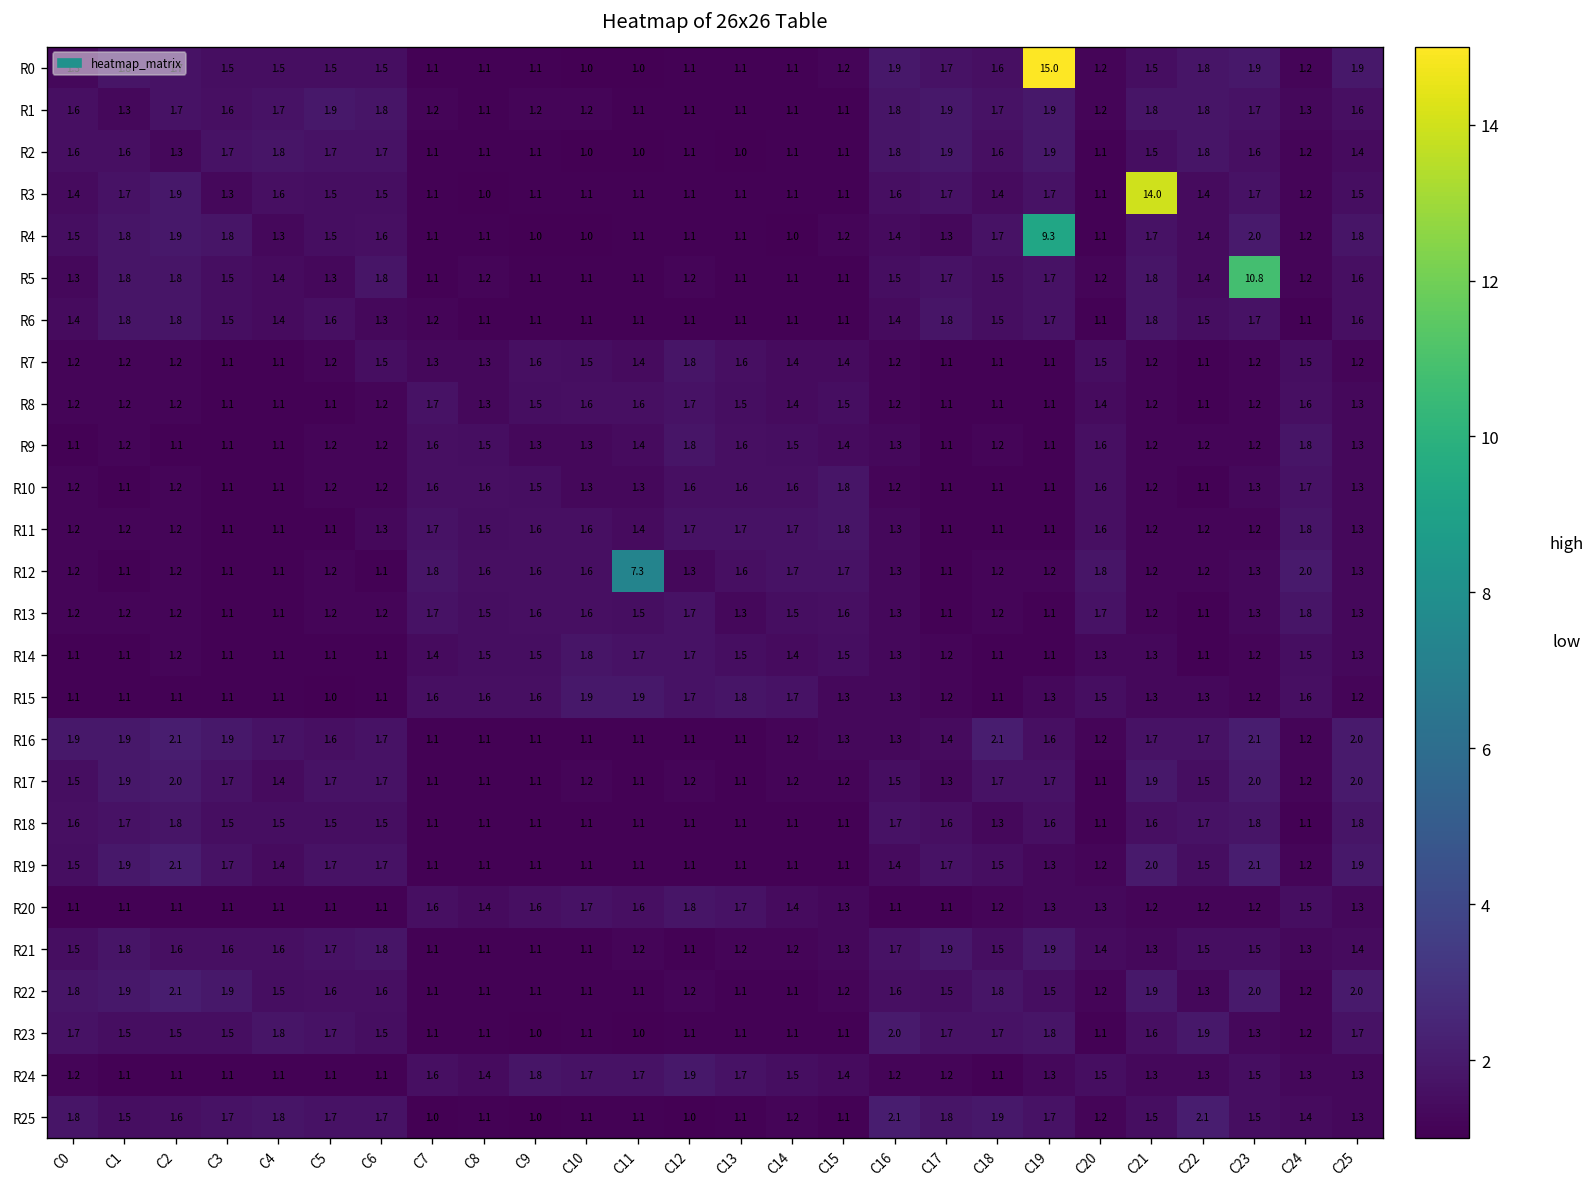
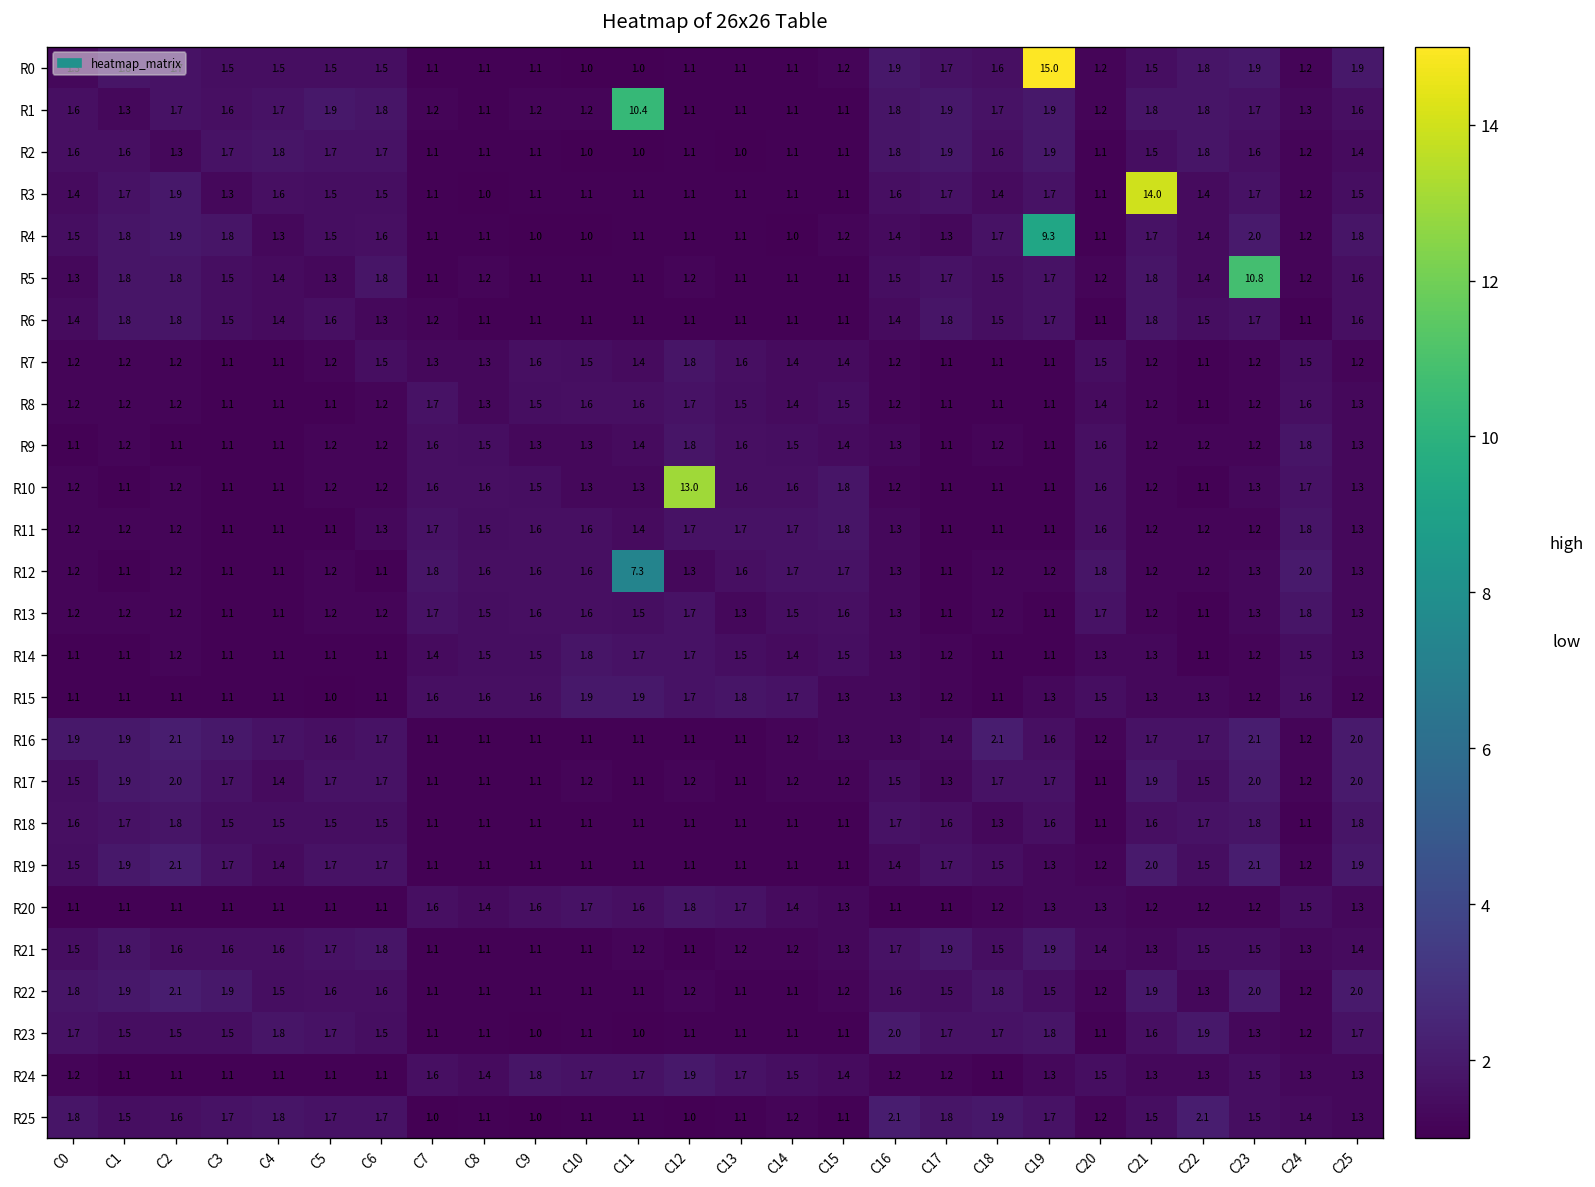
  {
    "R1": {
      "C0": 1.6,
      "C1": 1.3,
      "C2": 1.7,
      "C3": 1.6,
      "C4": 1.7,
      "C5": 1.9,
      "C6": 1.8,
      "C7": 1.2,
      "C8": 1.1,
      "C9": 1.2,
      "C10": 1.2,
-     "C11": 1.1,
+     "C11": 10.4,
      "C12": 1.1,
      "C13": 1.1,
      "C14": 1.1,
      "C15": 1.1,
      "C16": 1.8,
      "C17": 1.9,
      "C18": 1.7,
      "C19": 1.9,
      "C20": 1.2,
      "C21": 1.8,
      "C22": 1.8,
      "C23": 1.7,
      "C24": 1.3,
      "C25": 1.6
    },
    "R10": {
      "C0": 1.2,
      "C1": 1.1,
      "C2": 1.2,
      "C3": 1.1,
      "C4": 1.1,
      "C5": 1.2,
      "C6": 1.2,
      "C7": 1.6,
      "C8": 1.6,
      "C9": 1.5,
      "C10": 1.3,
      "C11": 1.3,
-     "C12": 1.6,
+     "C12": 13.0,
      "C13": 1.6,
      "C14": 1.6,
      "C15": 1.8,
      "C16": 1.2,
      "C17": 1.1,
      "C18": 1.1,
      "C19": 1.1,
      "C20": 1.6,
      "C21": 1.2,
      "C22": 1.1,
      "C23": 1.3,
      "C24": 1.7,
      "C25": 1.3
    }
  }
